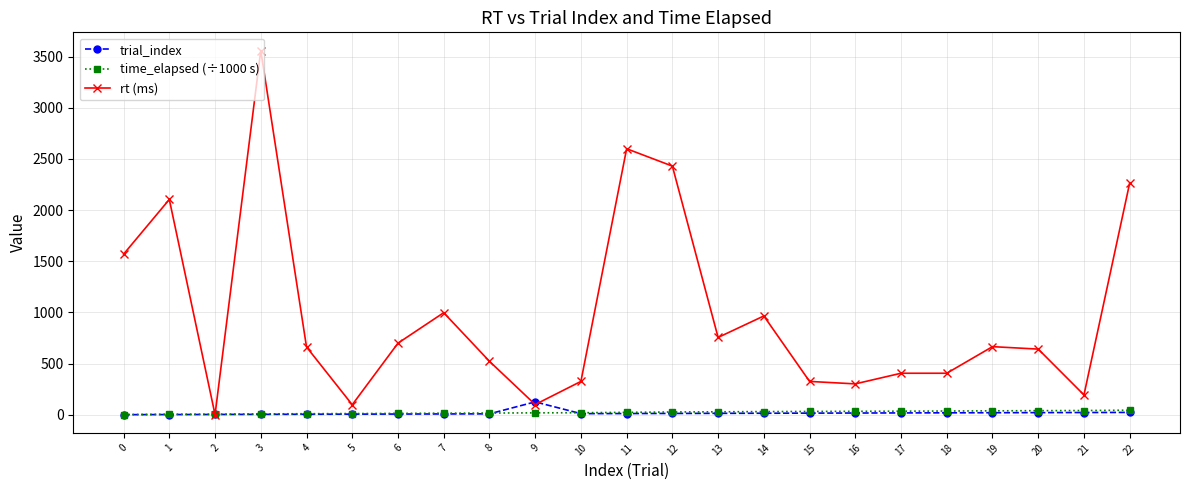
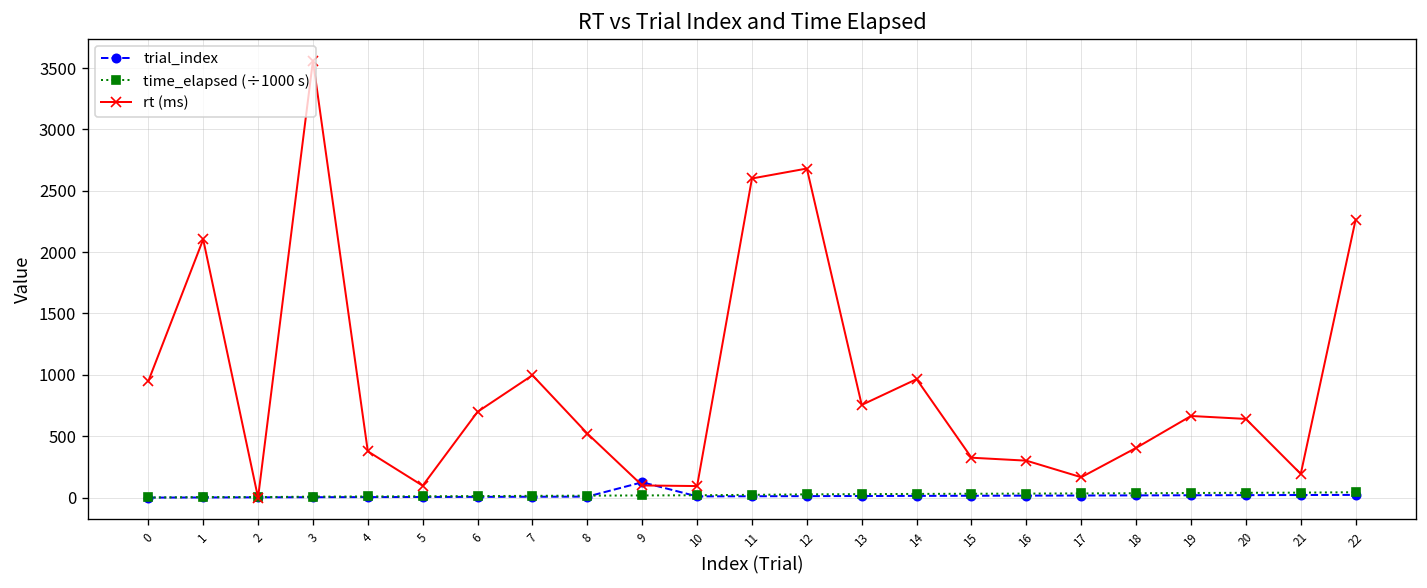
  {
    "trial_index": {
      "9": 130
    },
    "time_elapsed (÷1000 s)": {
      "9": 20
    },
    "rt (ms)": {
-     "0": 1570,
+     "0": 950,
      "1": 2100,
-     "4": 660,
+     "4": 380,
      "5": 100,
      "6": 700,
      "7": 1000,
      "8": 520,
      "9": 100,
-     "10": 330,
+     "10": 90,
      "11": 2600,
-     "12": 2430,
+     "12": 2680,
      "13": 760,
      "14": 970,
      "15": 330,
      "16": 300,
-     "17": 410,
+     "17": 170,
      "18": 410,
      "19": 670,
      "20": 640,
      "21": 190,
      "22": 2270
    }
  }
